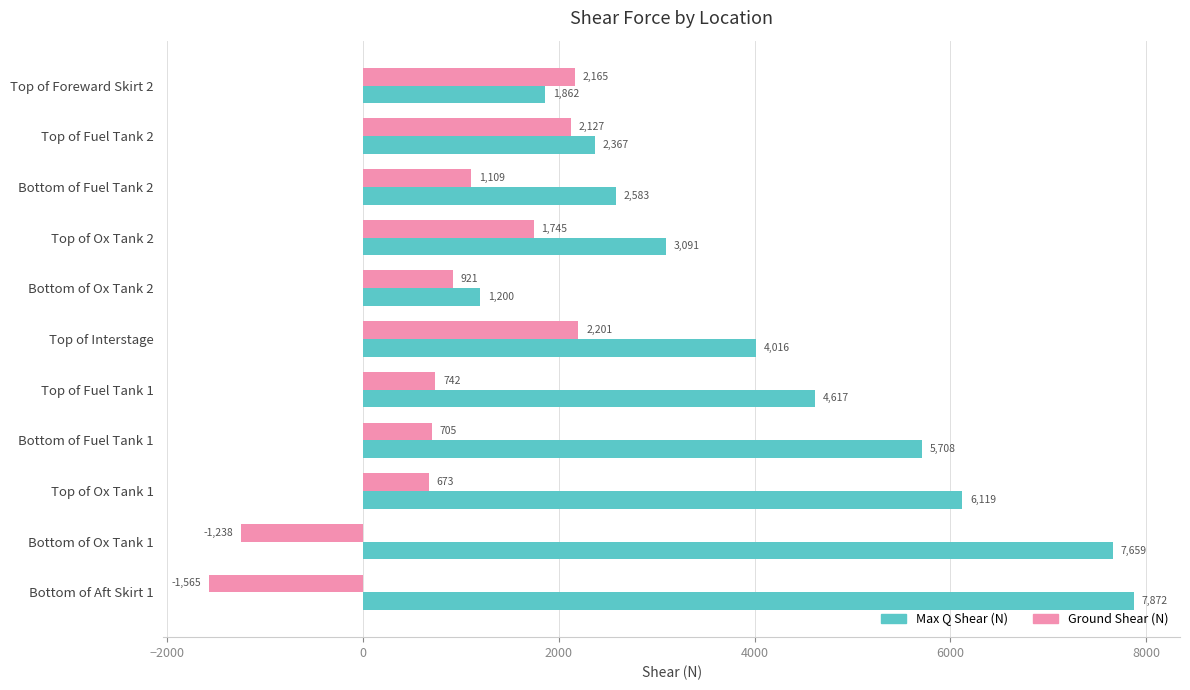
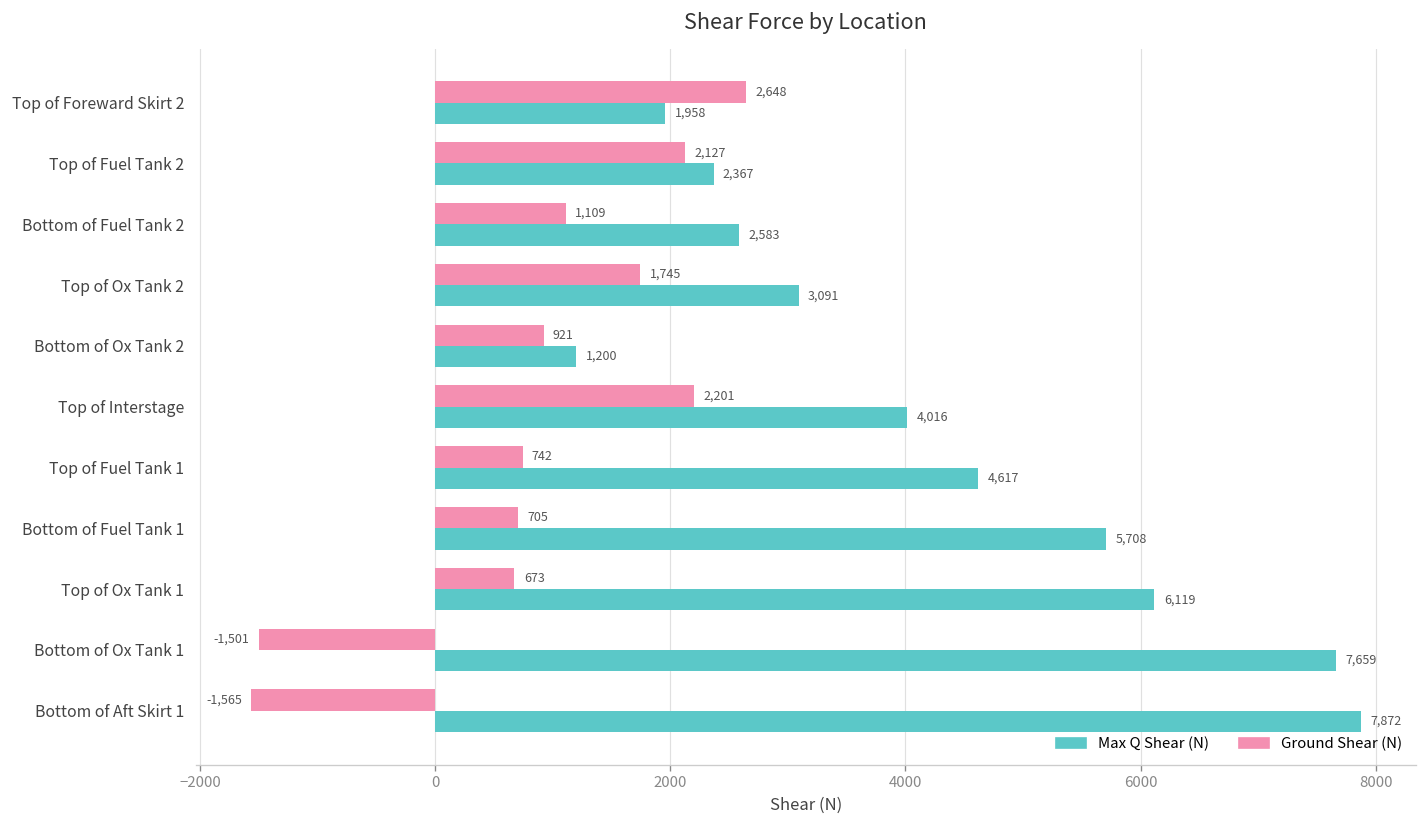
  {
    "Max Q Shear (N)": {
-     "Top of Foreward Skirt 2": "1,862",
+     "Top of Foreward Skirt 2": "1,958",
      "Top of Fuel Tank 2": "2,367",
      "Bottom of Fuel Tank 2": "2,583",
      "Top of Ox Tank 2": "3,091",
      "Bottom of Ox Tank 2": "1,200",
      "Top of Interstage": "4,016",
      "Top of Fuel Tank 1": "4,617",
      "Bottom of Fuel Tank 1": "5,708",
      "Top of Ox Tank 1": "6,119",
      "Bottom of Ox Tank 1": "7,659",
      "Bottom of Aft Skirt 1": "7,872"
    },
    "Ground Shear (N)": {
-     "Top of Foreward Skirt 2": "2,165",
+     "Top of Foreward Skirt 2": "2,648",
      "Top of Fuel Tank 2": "2,127",
      "Bottom of Fuel Tank 2": "1,109",
      "Top of Ox Tank 2": "1,745",
      "Bottom of Ox Tank 2": "921",
      "Top of Interstage": "2,201",
      "Top of Fuel Tank 1": "742",
      "Bottom of Fuel Tank 1": "705",
      "Top of Ox Tank 1": "673",
-     "Bottom of Ox Tank 1": "-1,238",
+     "Bottom of Ox Tank 1": "-1,501",
      "Bottom of Aft Skirt 1": "-1,565"
    }
  }
